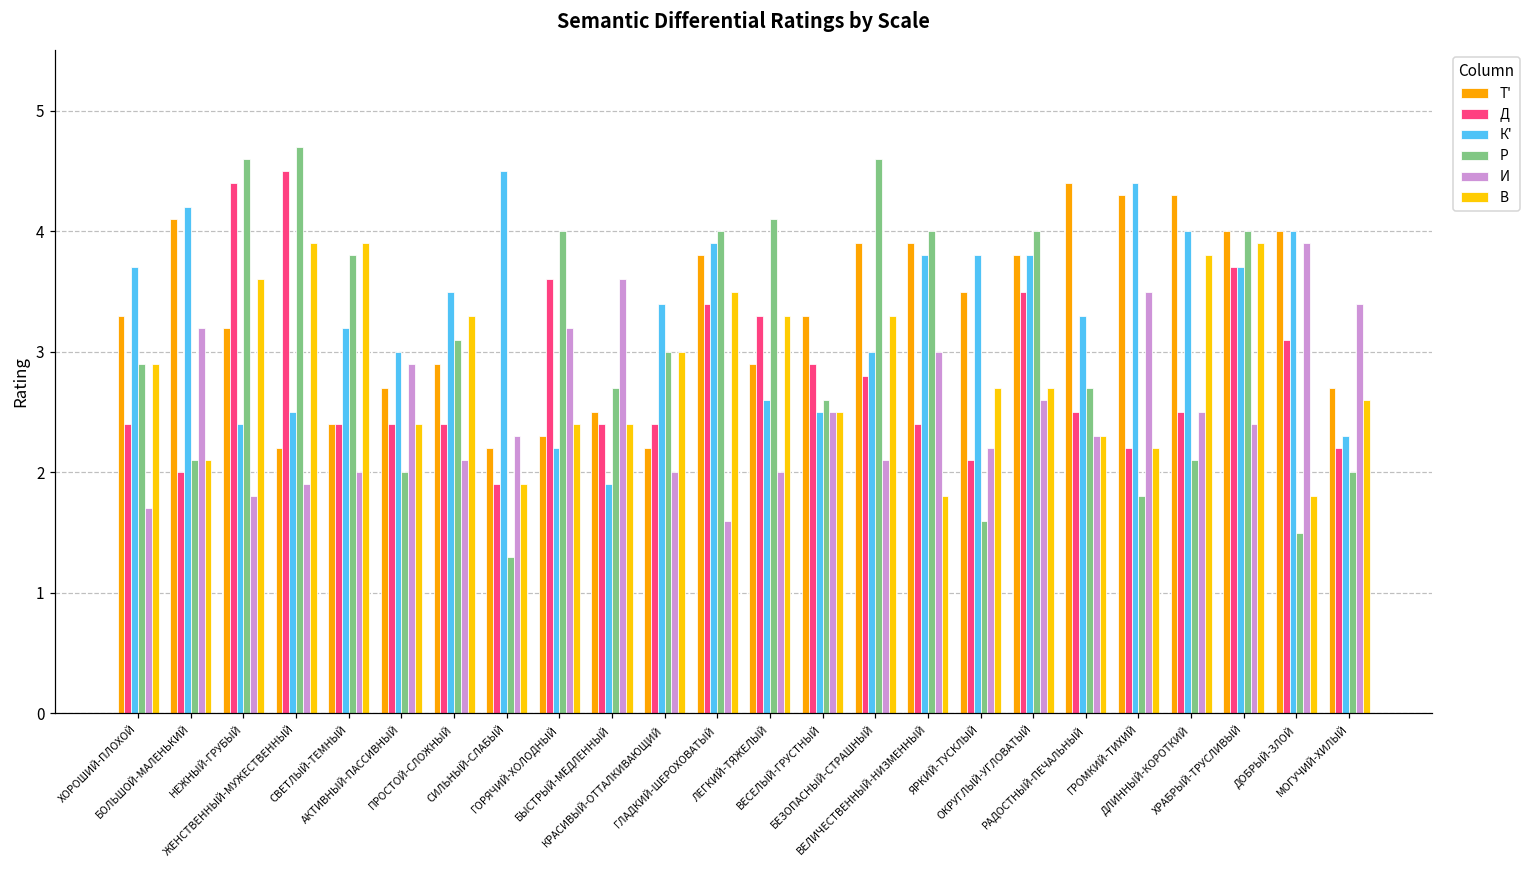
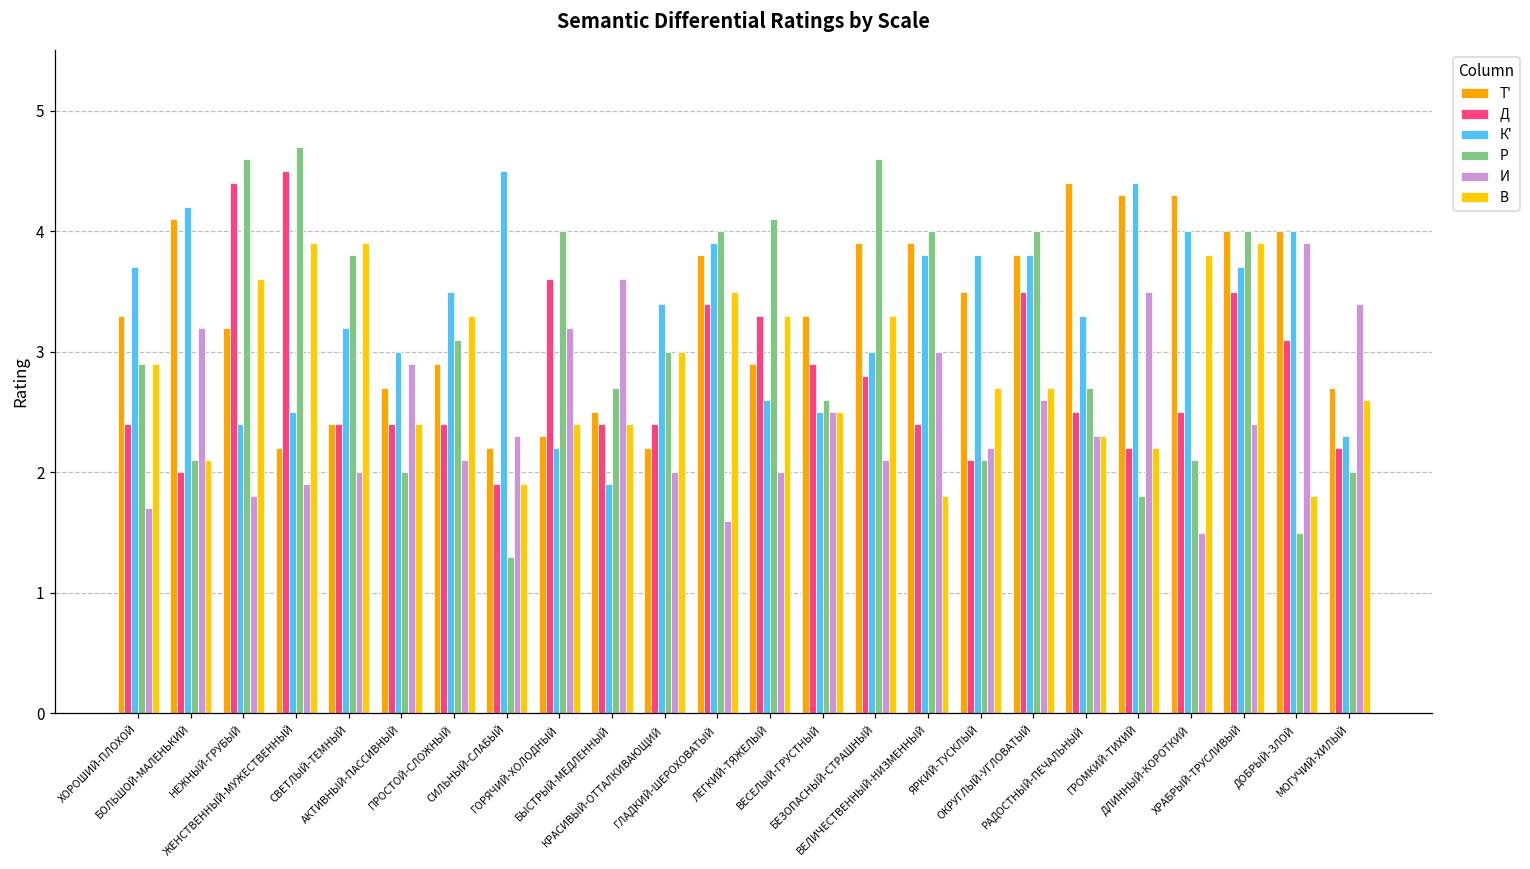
  {
    "Д": {
      "ХОРОШИЙ-ПЛОХОЙ": 2.4,
      "БОЛЬШОЙ-МАЛЕНЬКИЙ": 2.0,
      "НЕЖНЫЙ-ГРУБЫЙ": 4.4,
      "ЖЕНСТВЕННЫЙ-МУЖЕСТВЕННЫЙ": 4.5,
      "СВЕТЛЫЙ-ТЕМНЫЙ": 2.4,
      "АКТИВНЫЙ-ПАССИВНЫЙ": 2.4,
      "ПРОСТОЙ-СЛОЖНЫЙ": 2.4,
      "СИЛЬНЫЙ-СЛАБЫЙ": 1.9,
      "ГОРЯЧИЙ-ХОЛОДНЫЙ": 3.6,
      "БЫСТРЫЙ-МЕДЛЕННЫЙ": 2.4,
      "КРАСИВЫЙ-ОТТАЛКИВАЮЩИЙ": 2.4,
      "ГЛАДКИЙ-ШЕРОХОВАТЫЙ": 3.4,
      "ЛЕГКИЙ-ТЯЖЕЛЫЙ": 3.3,
      "ВЕСЕЛЫЙ-ГРУСТНЫЙ": 2.9,
      "БЕЗОПАСНЫЙ-СТРАШНЫЙ": 2.8,
      "ВЕЛИЧЕСТВЕННЫЙ-НИЗМЕННЫЙ": 2.4,
      "ЯРКИЙ-ТУСКЛЫЙ": 2.1,
      "ОКРУГЛЫЙ-УГЛОВАТЫЙ": 3.5,
      "РАДОСТНЫЙ-ПЕЧАЛЬНЫЙ": 2.5,
      "ГРОМКИЙ-ТИХИЙ": 2.2,
      "ДЛИННЫЙ-КОРОТКИЙ": 2.5,
-     "ХРАБРЫЙ-ТРУСЛИВЫЙ": 3.7,
+     "ХРАБРЫЙ-ТРУСЛИВЫЙ": 3.5,
      "ДОБРЫЙ-ЗЛОЙ": 3.1,
      "МОГУЧИЙ-ХИЛЫЙ": 2.2
    },
    "К'": {
      "ХОРОШИЙ-ПЛОХОЙ": 3.7,
      "БОЛЬШОЙ-МАЛЕНЬКИЙ": 4.2,
      "НЕЖНЫЙ-ГРУБЫЙ": 2.4,
      "ЖЕНСТВЕННЫЙ-МУЖЕСТВЕННЫЙ": 2.5,
      "СВЕТЛЫЙ-ТЕМНЫЙ": 3.2,
      "АКТИВНЫЙ-ПАССИВНЫЙ": 3.0,
      "ПРОСТОЙ-СЛОЖНЫЙ": 3.5,
      "СИЛЬНЫЙ-СЛАБЫЙ": 4.5,
      "ГОРЯЧИЙ-ХОЛОДНЫЙ": 2.2,
      "БЫСТРЫЙ-МЕДЛЕННЫЙ": 1.9,
      "КРАСИВЫЙ-ОТТАЛКИВАЮЩИЙ": 3.4,
      "ГЛАДКИЙ-ШЕРОХОВАТЫЙ": 3.9,
      "ЛЕГКИЙ-ТЯЖЕЛЫЙ": 2.6,
      "ВЕСЕЛЫЙ-ГРУСТНЫЙ": 2.5,
      "БЕЗОПАСНЫЙ-СТРАШНЫЙ": 3.0,
      "ВЕЛИЧЕСТВЕННЫЙ-НИЗМЕННЫЙ": 3.8,
      "ЯРКИЙ-ТУСКЛЫЙ": 3.8,
      "ОКРУГЛЫЙ-УГЛОВАТЫЙ": 3.8,
      "РАДОСТНЫЙ-ПЕЧАЛЬНЫЙ": 3.3,
      "ГРОМКИЙ-ТИХИЙ": 4.4,
      "ДЛИННЫЙ-КОРОТКИЙ": 4.0,
      "ХРАБРЫЙ-ТРУСЛИВЫЙ": 3.7,
      "ДОБРЫЙ-ЗЛОЙ": 4.0,
      "МОГУЧИЙ-ХИЛЫЙ": 2.3
    },
    "Р": {
      "ХОРОШИЙ-ПЛОХОЙ": 2.9,
      "БОЛЬШОЙ-МАЛЕНЬКИЙ": 2.1,
      "НЕЖНЫЙ-ГРУБЫЙ": 4.6,
      "ЖЕНСТВЕННЫЙ-МУЖЕСТВЕННЫЙ": 4.7,
      "СВЕТЛЫЙ-ТЕМНЫЙ": 3.8,
      "АКТИВНЫЙ-ПАССИВНЫЙ": 2.0,
      "ПРОСТОЙ-СЛОЖНЫЙ": 3.1,
      "СИЛЬНЫЙ-СЛАБЫЙ": 1.3,
      "ГОРЯЧИЙ-ХОЛОДНЫЙ": 4.0,
      "БЫСТРЫЙ-МЕДЛЕННЫЙ": 2.7,
      "КРАСИВЫЙ-ОТТАЛКИВАЮЩИЙ": 3.0,
      "ГЛАДКИЙ-ШЕРОХОВАТЫЙ": 4.0,
      "ЛЕГКИЙ-ТЯЖЕЛЫЙ": 4.1,
      "ВЕСЕЛЫЙ-ГРУСТНЫЙ": 2.6,
      "БЕЗОПАСНЫЙ-СТРАШНЫЙ": 4.6,
      "ВЕЛИЧЕСТВЕННЫЙ-НИЗМЕННЫЙ": 4.0,
-     "ЯРКИЙ-ТУСКЛЫЙ": 1.6,
+     "ЯРКИЙ-ТУСКЛЫЙ": 2.1,
      "ОКРУГЛЫЙ-УГЛОВАТЫЙ": 4.0,
      "РАДОСТНЫЙ-ПЕЧАЛЬНЫЙ": 2.7,
      "ГРОМКИЙ-ТИХИЙ": 1.8,
      "ДЛИННЫЙ-КОРОТКИЙ": 2.1,
      "ХРАБРЫЙ-ТРУСЛИВЫЙ": 4.0,
      "ДОБРЫЙ-ЗЛОЙ": 1.5,
      "МОГУЧИЙ-ХИЛЫЙ": 2.0
    },
    "И": {
      "ХОРОШИЙ-ПЛОХОЙ": 1.7,
      "БОЛЬШОЙ-МАЛЕНЬКИЙ": 3.2,
      "НЕЖНЫЙ-ГРУБЫЙ": 1.8,
      "ЖЕНСТВЕННЫЙ-МУЖЕСТВЕННЫЙ": 1.9,
      "СВЕТЛЫЙ-ТЕМНЫЙ": 2.0,
      "АКТИВНЫЙ-ПАССИВНЫЙ": 2.9,
      "ПРОСТОЙ-СЛОЖНЫЙ": 2.1,
      "СИЛЬНЫЙ-СЛАБЫЙ": 2.3,
      "ГОРЯЧИЙ-ХОЛОДНЫЙ": 3.2,
      "БЫСТРЫЙ-МЕДЛЕННЫЙ": 3.6,
      "КРАСИВЫЙ-ОТТАЛКИВАЮЩИЙ": 2.0,
      "ГЛАДКИЙ-ШЕРОХОВАТЫЙ": 1.6,
      "ЛЕГКИЙ-ТЯЖЕЛЫЙ": 2.0,
      "ВЕСЕЛЫЙ-ГРУСТНЫЙ": 2.5,
      "БЕЗОПАСНЫЙ-СТРАШНЫЙ": 2.1,
      "ВЕЛИЧЕСТВЕННЫЙ-НИЗМЕННЫЙ": 3.0,
      "ЯРКИЙ-ТУСКЛЫЙ": 2.2,
      "ОКРУГЛЫЙ-УГЛОВАТЫЙ": 2.6,
      "РАДОСТНЫЙ-ПЕЧАЛЬНЫЙ": 2.3,
      "ГРОМКИЙ-ТИХИЙ": 3.5,
-     "ДЛИННЫЙ-КОРОТКИЙ": 2.5,
+     "ДЛИННЫЙ-КОРОТКИЙ": 1.5,
      "ХРАБРЫЙ-ТРУСЛИВЫЙ": 2.4,
      "ДОБРЫЙ-ЗЛОЙ": 3.9,
      "МОГУЧИЙ-ХИЛЫЙ": 3.4
    }
  }
